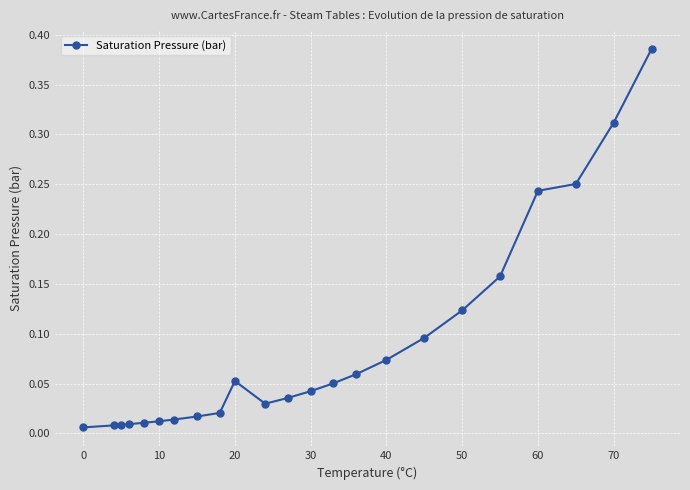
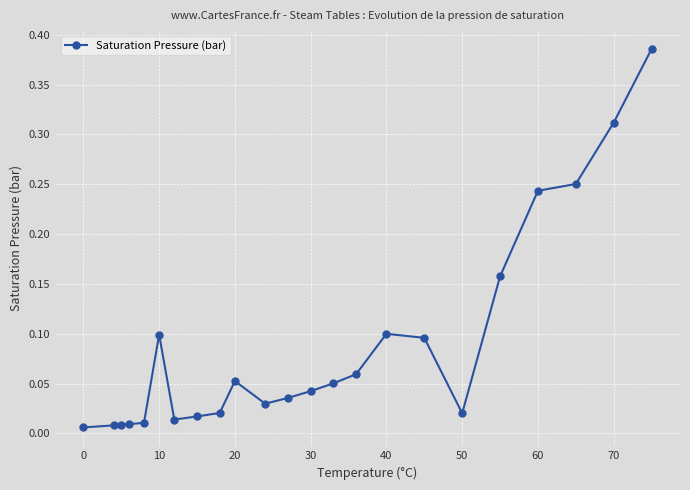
  {
    "0": 0.01,
-   "10": 0.01,
+   "10": 0.10,
    "20": 0.05,
    "30": 0.04,
-   "40": 0.07,
-   "50": 0.12,
+   "40": 0.10,
+   "50": 0.02,
    "60": 0.24,
    "70": 0.31
  }
